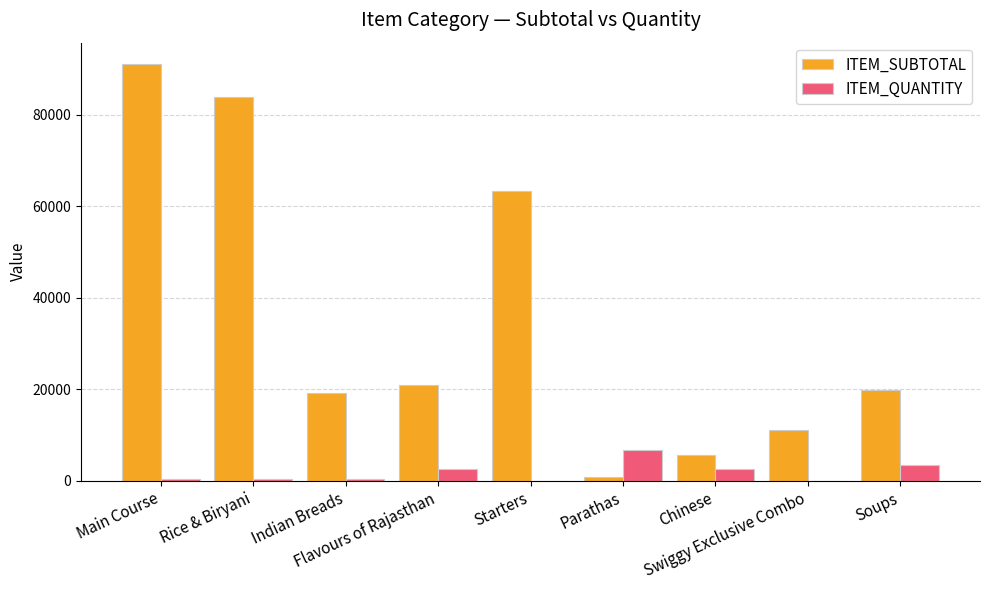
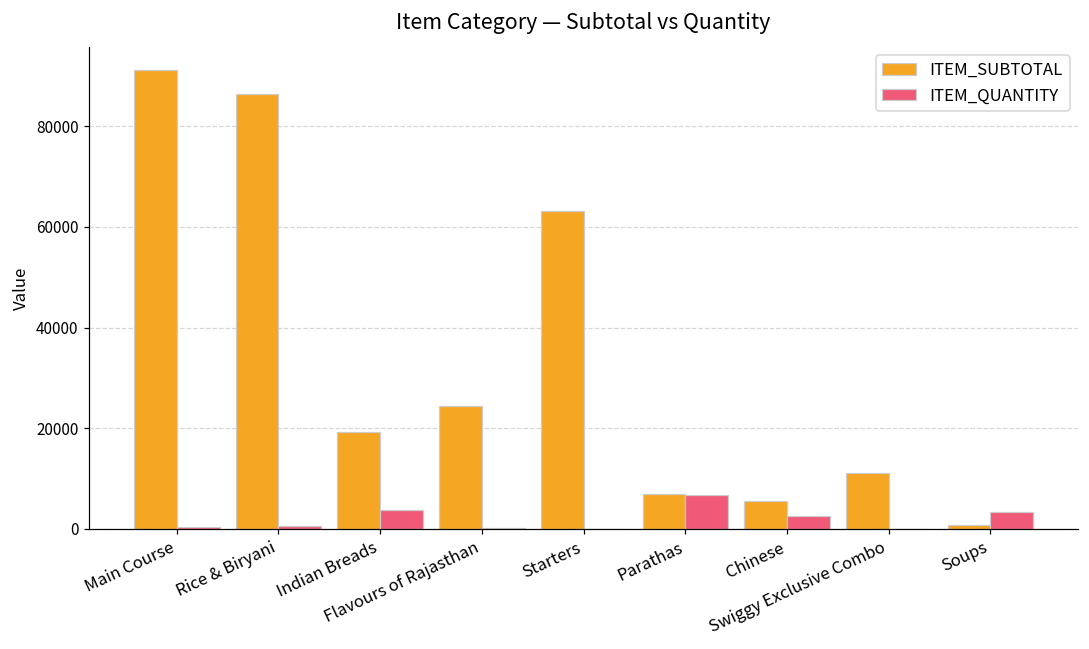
  {
    "ITEM_SUBTOTAL": {
      "Main Course": 91000,
-     "Rice & Biryani": 84000,
+     "Rice & Biryani": 86000,
      "Indian Breads": 19000,
-     "Flavours of Rajasthan": 21000,
+     "Flavours of Rajasthan": 25000,
      "Starters": 63000,
-     "Parathas": 1000,
+     "Parathas": 7000,
      "Chinese": 6000,
      "Swiggy Exclusive Combo": 11000,
-     "Soups": 20000
+     "Soups": 1000
    },
    "ITEM_QUANTITY": {
-     "Indian Breads": 0,
-     "Flavours of Rajasthan": 3000,
+     "Indian Breads": 4000,
+     "Flavours of Rajasthan": 0,
      "Parathas": 7000,
      "Chinese": 3000,
      "Soups": 3000
    }
  }
